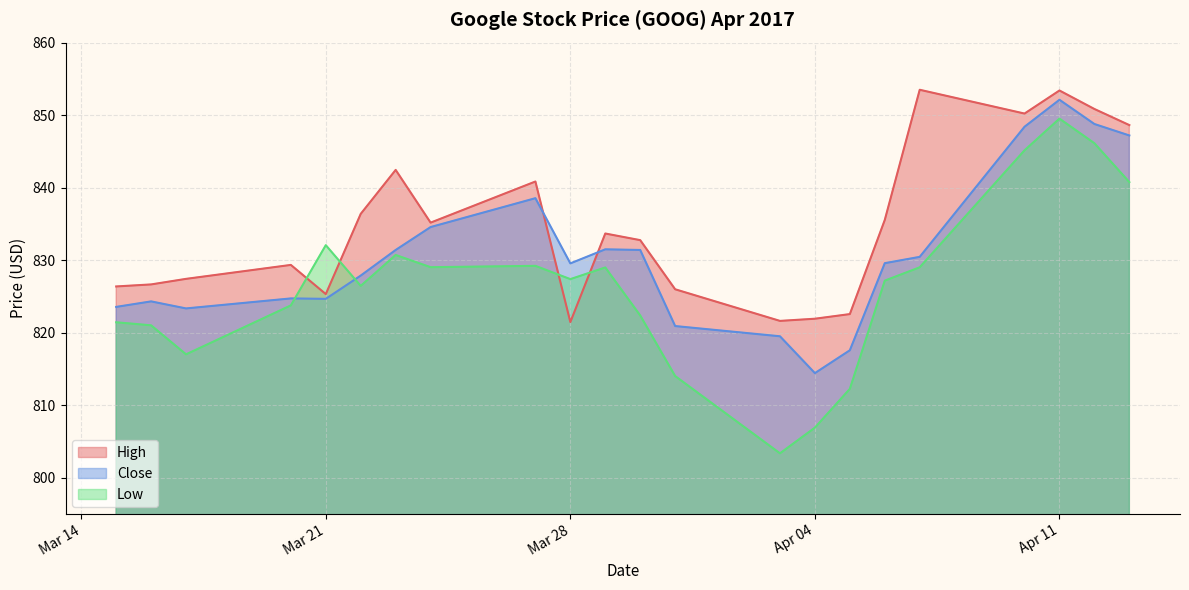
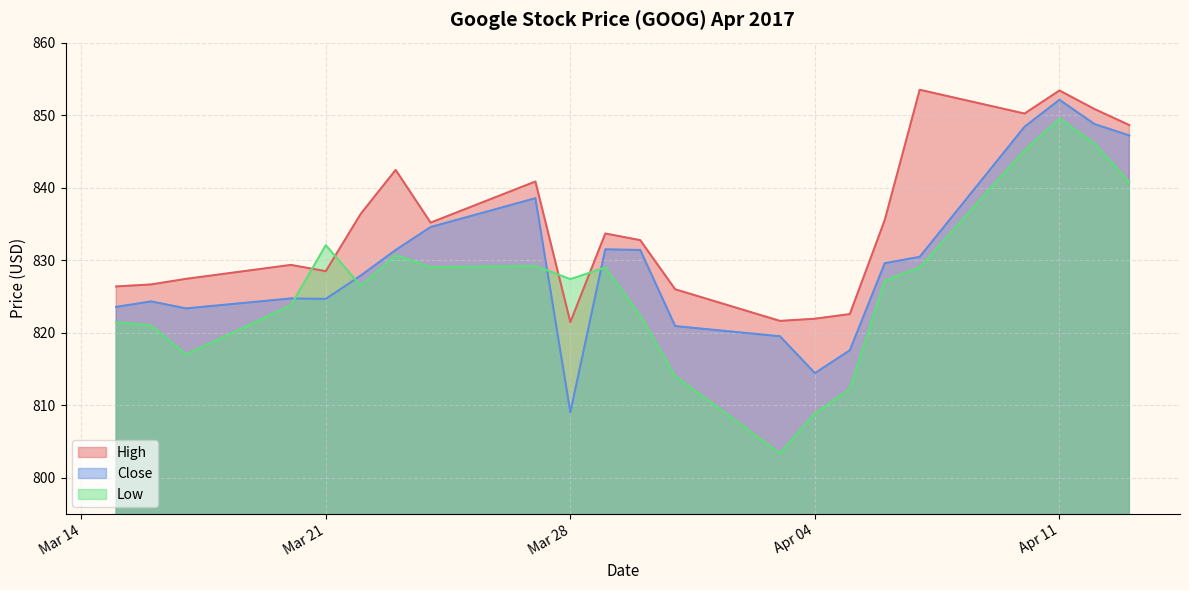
  {
    "High": {
-     "Mar 21": 825,
+     "Mar 21": 828,
      "Mar 28": 821,
      "Apr 04": 822,
      "Apr 11": 853
    },
    "Close": {
      "Mar 21": 825,
-     "Mar 28": 830,
+     "Mar 28": 809,
      "Apr 04": 814,
      "Apr 11": 852
    },
    "Low": {
      "Mar 21": 832,
      "Mar 28": 827,
-     "Apr 04": 807,
+     "Apr 04": 809,
      "Apr 11": 850
    }
  }
